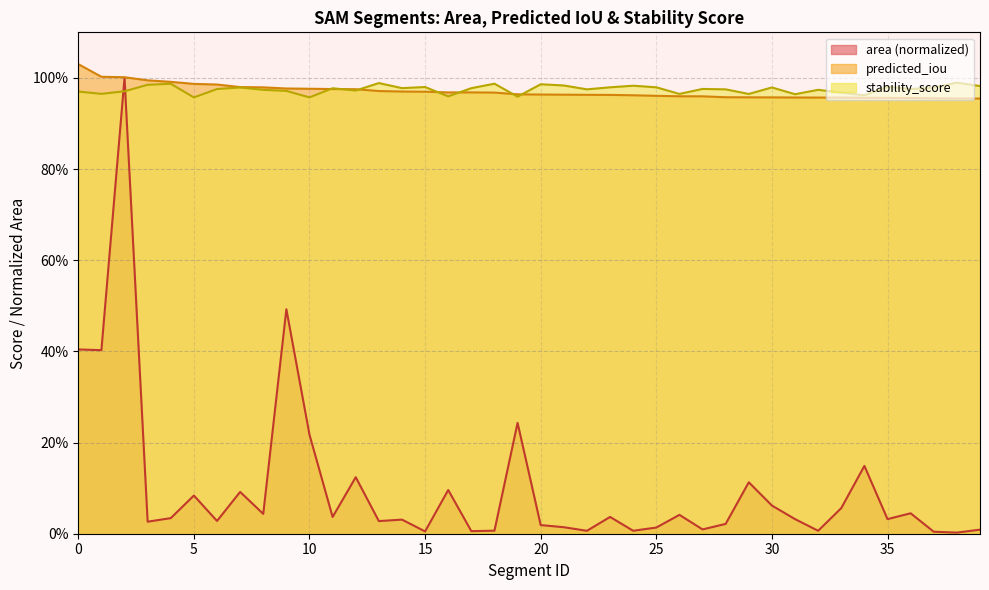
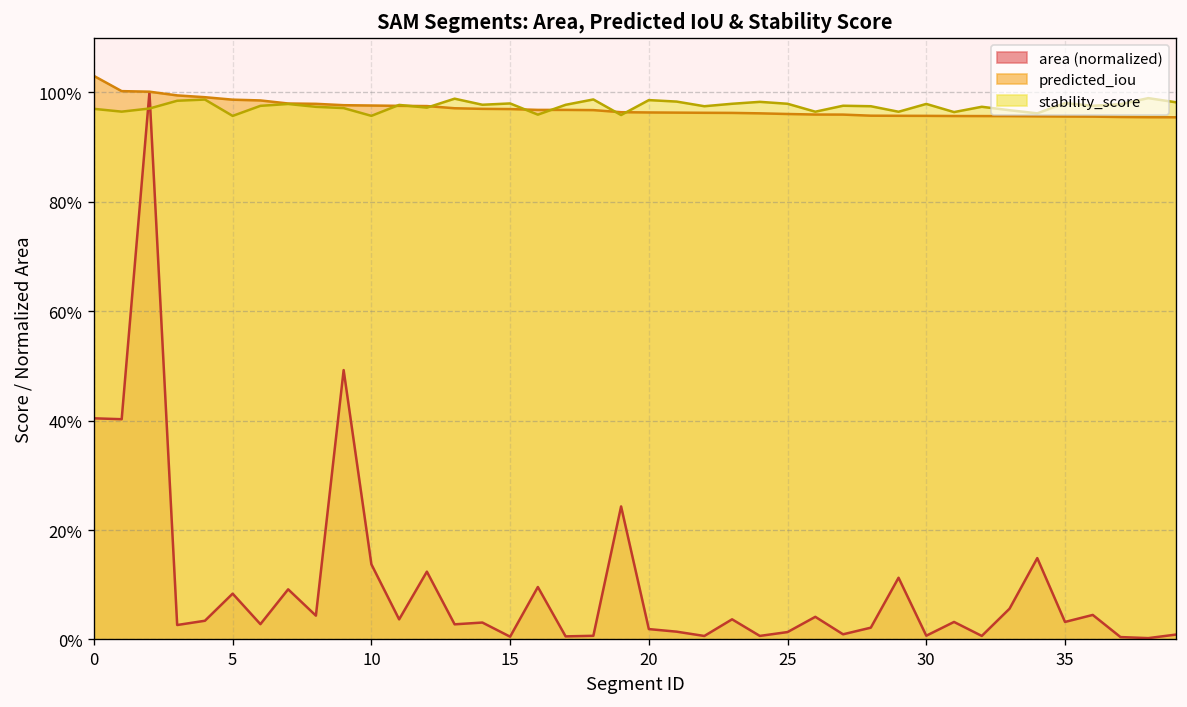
  {
    "area (normalized)": {
      "0": "40%",
      "5": "8%",
-     "10": "22%",
+     "10": "14%",
      "15": "1%",
      "20": "2%",
      "25": "1%",
-     "30": "6%",
+     "30": "1%",
      "35": "3%"
    }
  }
